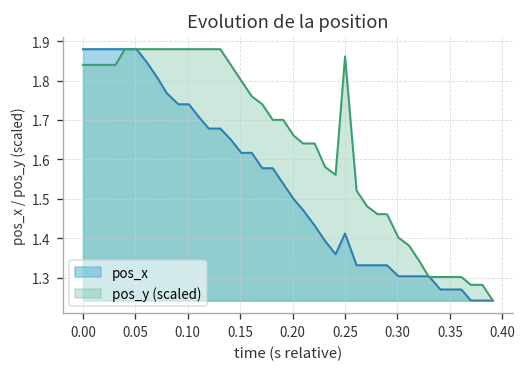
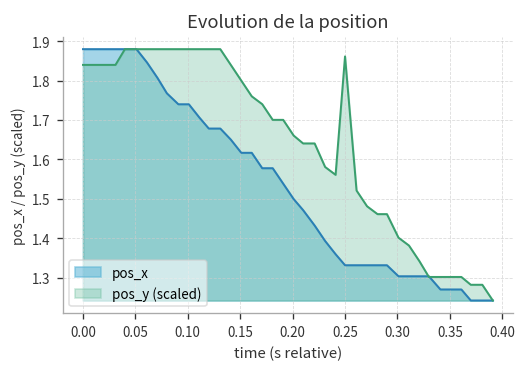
  {
    "pos_x": {
      "0.00": 1.88,
-     "0.25": 1.41
+     "0.25": 1.33
    },
    "pos_y (scaled)": {
      "0.00": 1.84,
      "0.25": 1.86
    }
  }
